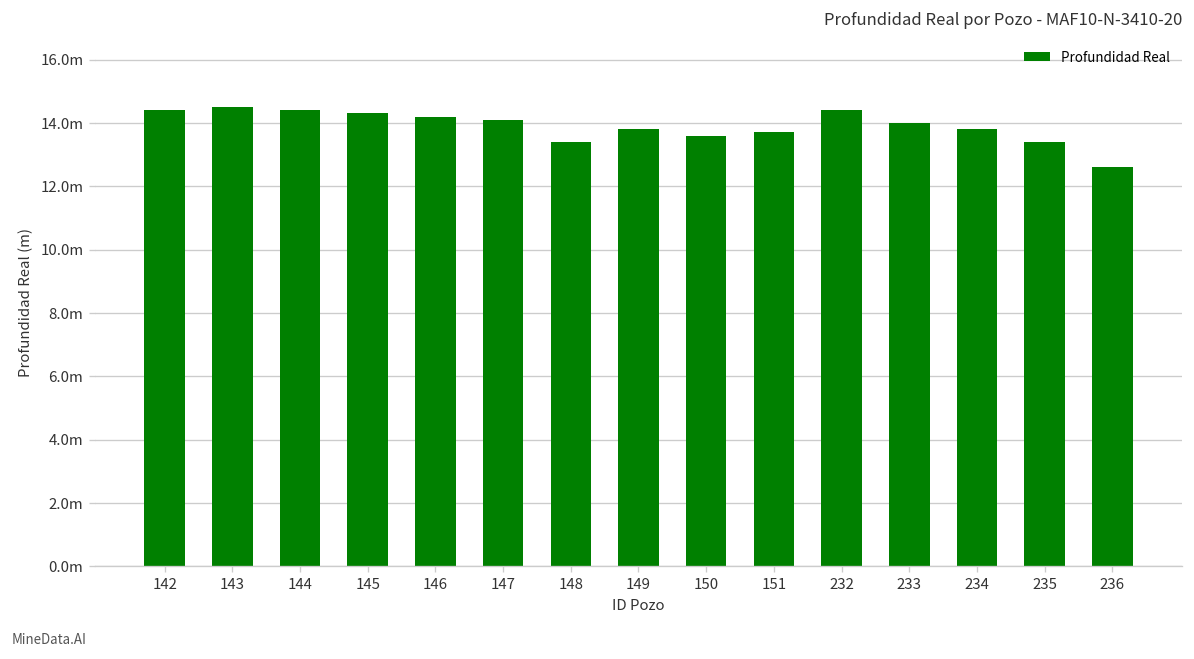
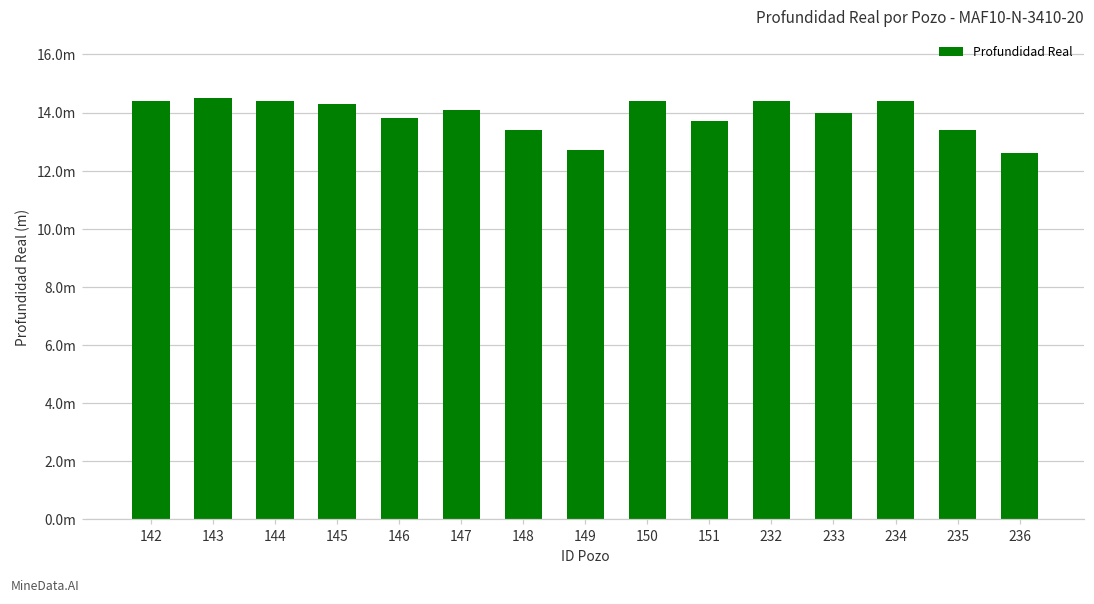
  {
    "142": "14.4m",
    "143": "14.5m",
    "144": "14.4m",
    "145": "14.3m",
-   "146": "14.2m",
+   "146": "13.8m",
    "147": "14.1m",
    "148": "13.4m",
-   "149": "13.8m",
-   "150": "13.6m",
+   "149": "12.7m",
+   "150": "14.4m",
    "151": "13.7m",
    "232": "14.4m",
    "233": "14.0m",
-   "234": "13.8m",
+   "234": "14.4m",
    "235": "13.4m",
    "236": "12.6m"
  }
